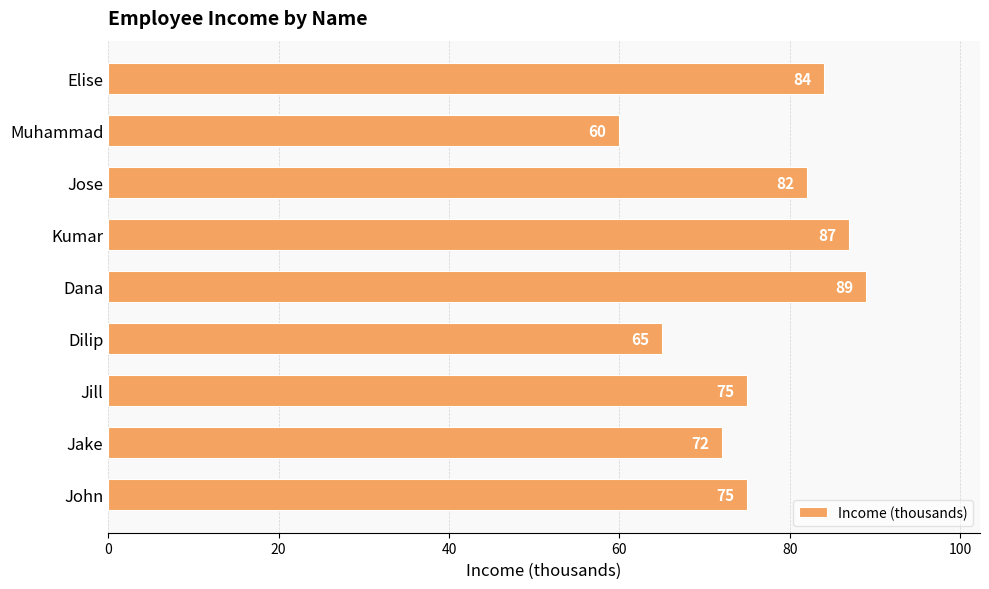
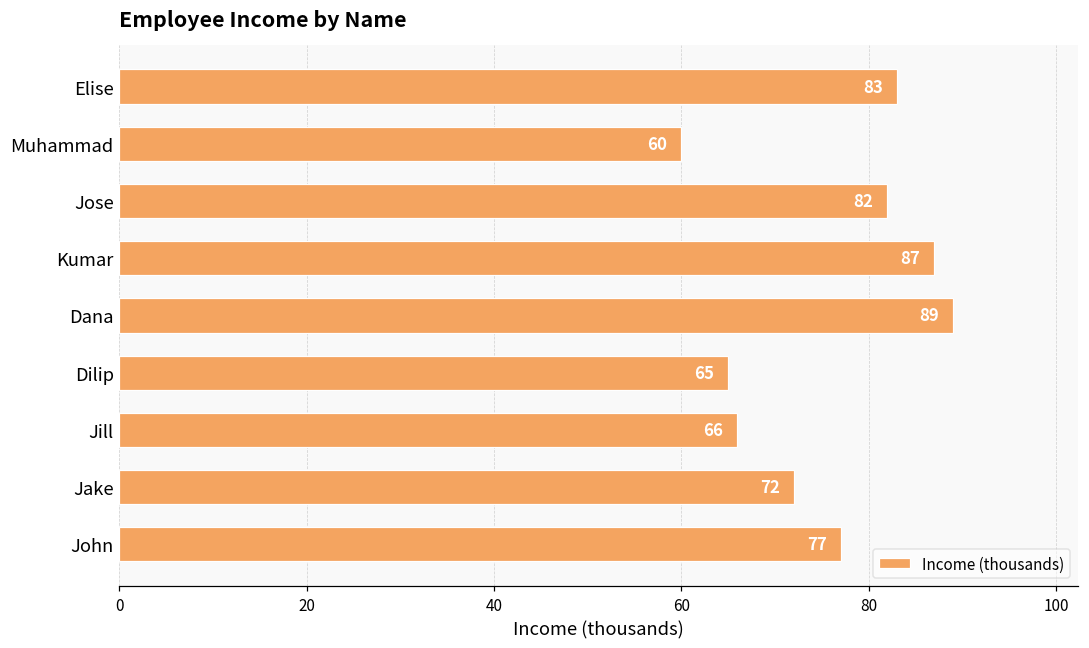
  {
-   "Elise": 84,
+   "Elise": 83,
    "Muhammad": 60,
    "Jose": 82,
    "Kumar": 87,
    "Dana": 89,
    "Dilip": 65,
-   "Jill": 75,
+   "Jill": 66,
    "Jake": 72,
-   "John": 75
+   "John": 77
  }
